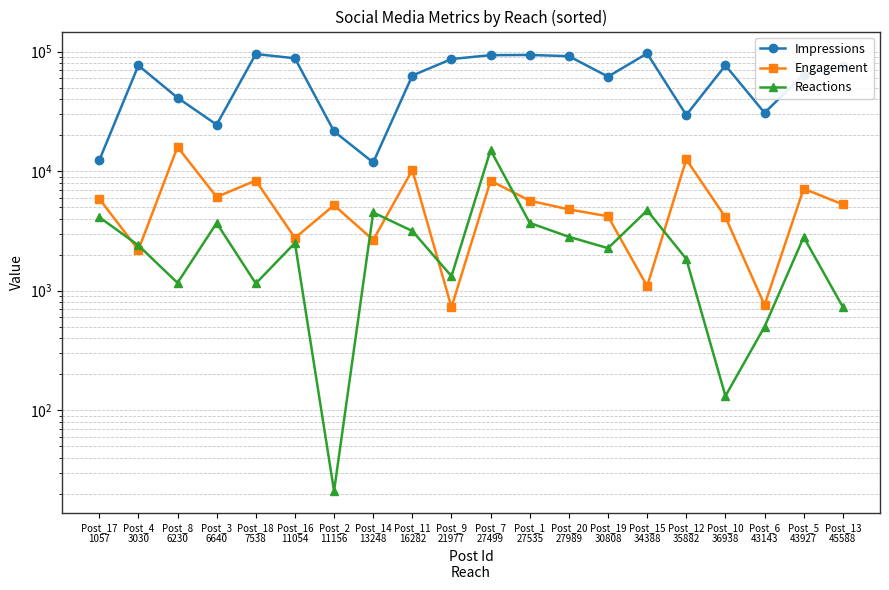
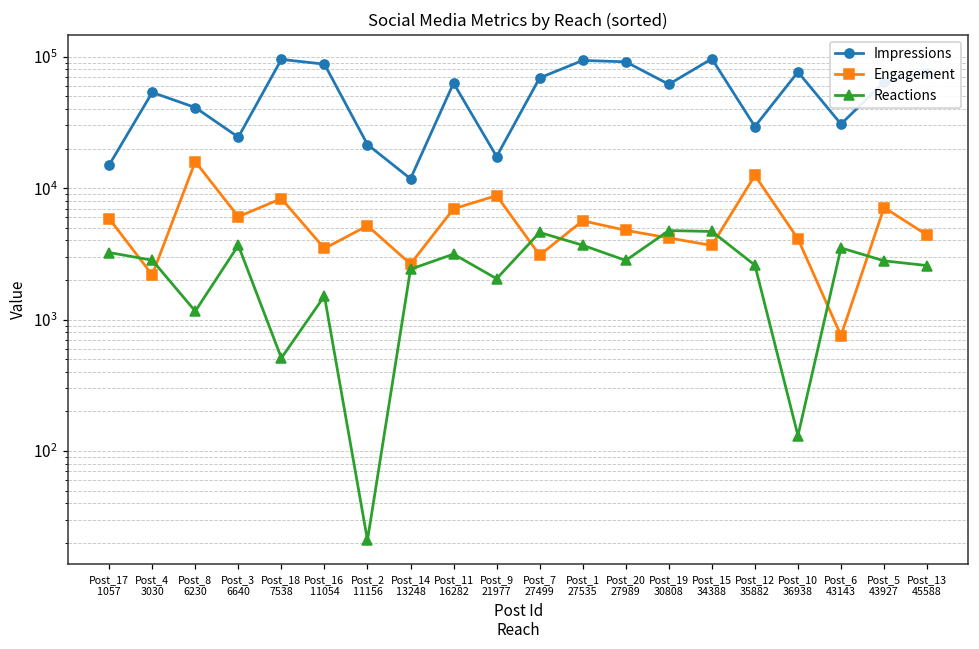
  {
    "Impressions": {
-     "Post_17 1057": 12000,
-     "Post_4 3030": 80000,
+     "Post_17 1057": 15000,
+     "Post_4 3030": 50000,
      "Post_8 6230": 41000,
      "Post_3 6640": 24000,
      "Post_18 7538": 100000,
      "Post_16 11054": 90000,
      "Post_2 11156": 21000,
      "Post_14 13248": 12000,
      "Post_11 16282": 60000,
-     "Post_9 21977": 90000,
-     "Post_7 27499": 90000,
+     "Post_9 21977": 17000,
+     "Post_7 27499": 70000,
      "Post_1 27535": 90000,
      "Post_20 27989": 90000,
      "Post_19 30808": 60000,
      "Post_15 34388": 100000,
      "Post_12 35882": 29000,
      "Post_10 36938": 80000,
      "Post_6 43143": 31000
    },
    "Engagement": {
      "Post_17 1057": 6000,
      "Post_4 3030": 2200,
      "Post_8 6230": 16000,
      "Post_3 6640": 6000,
      "Post_18 7538": 8000,
-     "Post_16 11054": 2800,
+     "Post_16 11054": 3500,
      "Post_2 11156": 5200,
      "Post_14 13248": 2700,
-     "Post_11 16282": 10000,
-     "Post_9 21977": 700,
-     "Post_7 27499": 8000,
+     "Post_11 16282": 7000,
+     "Post_9 21977": 9000,
+     "Post_7 27499": 3100,
      "Post_1 27535": 6000,
      "Post_20 27989": 4800,
      "Post_19 30808": 4200,
-     "Post_15 34388": 1100,
+     "Post_15 34388": 3700,
      "Post_12 35882": 13000,
      "Post_10 36938": 4100,
      "Post_6 43143": 800,
      "Post_5 43927": 7000,
-     "Post_13 45588": 5000
+     "Post_13 45588": 4400
    },
    "Reactions": {
-     "Post_17 1057": 4100,
-     "Post_4 3030": 2400,
+     "Post_17 1057": 3200,
+     "Post_4 3030": 2800,
      "Post_8 6230": 1200,
      "Post_3 6640": 3700,
-     "Post_18 7538": 1100,
-     "Post_16 11054": 2500,
+     "Post_18 7538": 510,
+     "Post_16 11054": 1500,
      "Post_2 11156": 21,
-     "Post_14 13248": 4500,
+     "Post_14 13248": 2400,
      "Post_11 16282": 3200,
-     "Post_9 21977": 1300,
-     "Post_7 27499": 15000,
+     "Post_9 21977": 2000,
+     "Post_7 27499": 4600,
      "Post_1 27535": 3700,
      "Post_20 27989": 2800,
-     "Post_19 30808": 2300,
+     "Post_19 30808": 4800,
      "Post_15 34388": 4700,
-     "Post_12 35882": 1800,
+     "Post_12 35882": 2600,
      "Post_10 36938": 130,
-     "Post_6 43143": 500,
+     "Post_6 43143": 3500,
      "Post_5 43927": 2800,
-     "Post_13 45588": 700
+     "Post_13 45588": 2600
    }
  }
